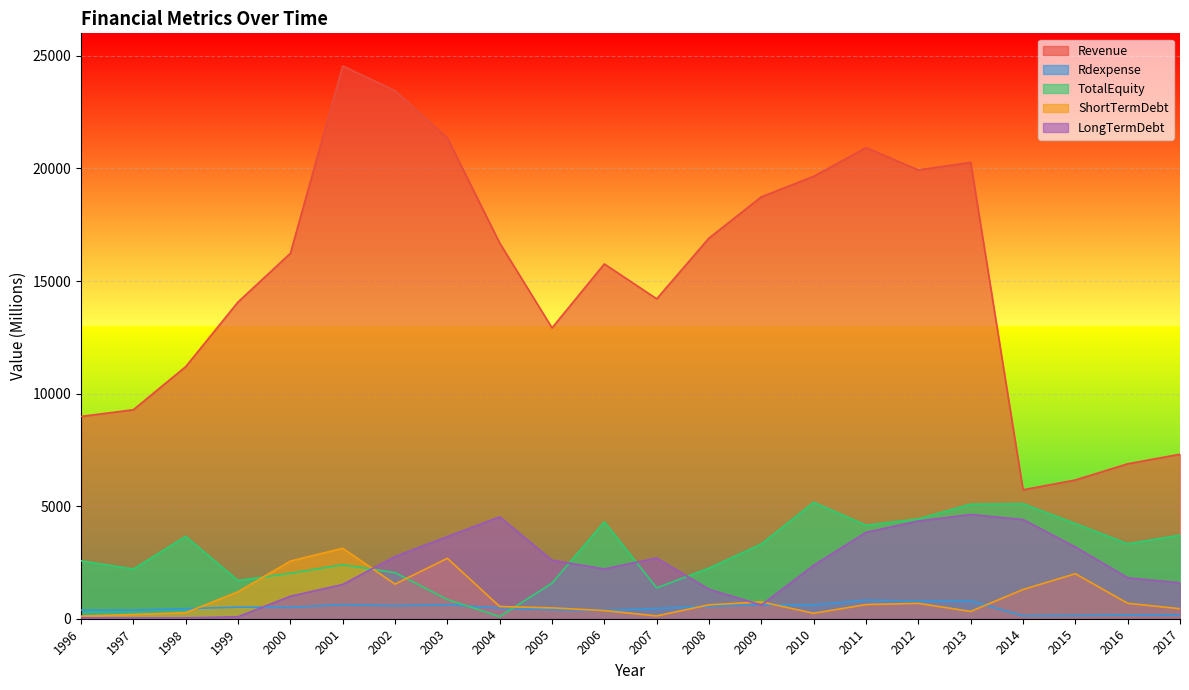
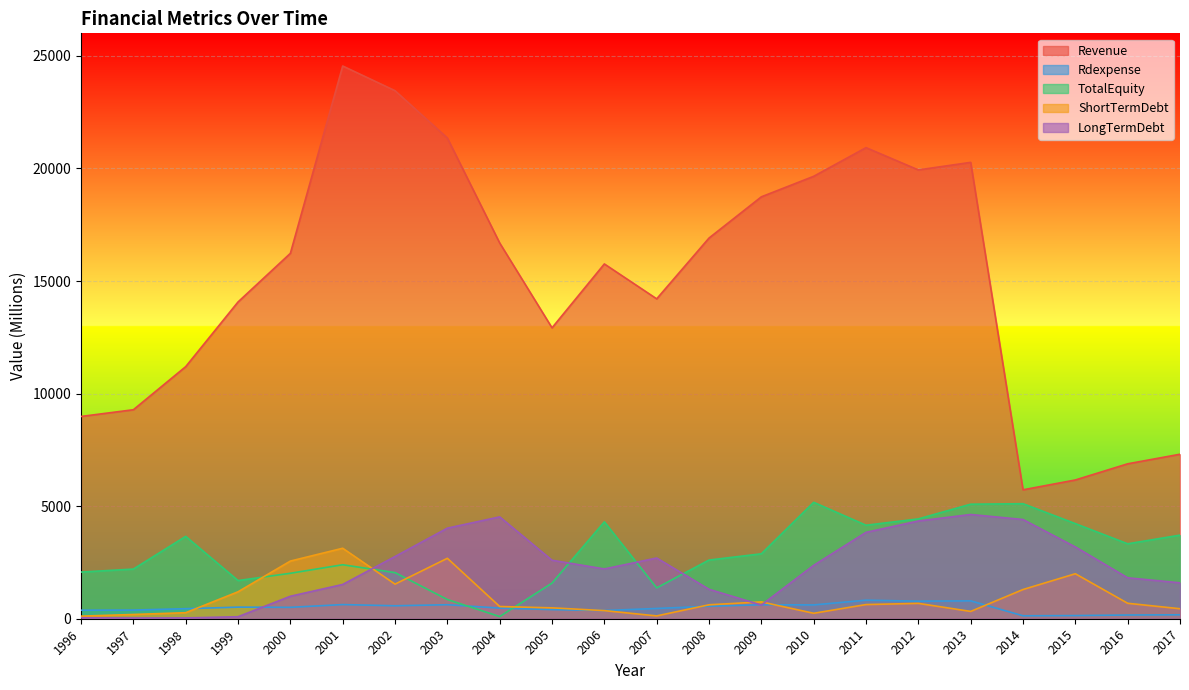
  {
    "Revenue": {
      "1996": 9000,
      "1997": 9300,
      "1998": 11200,
      "1999": 14100,
      "2000": 16200,
      "2001": 24500,
      "2002": 23500,
      "2003": 21400,
      "2004": 16700,
      "2005": 12900,
      "2006": 15800,
      "2007": 14200,
      "2008": 16900,
      "2009": 18700,
      "2010": 19700,
      "2011": 20900,
      "2012": 19900,
      "2013": 20300,
      "2014": 5700,
      "2015": 6200,
      "2016": 6900,
      "2017": 7300
    },
    "Rdexpense": {
      "1996": 400,
      "1997": 400,
      "1998": 400,
      "1999": 500,
      "2000": 500,
      "2001": 600,
      "2002": 600,
      "2003": 600,
      "2007": 500,
      "2010": 600,
      "2011": 800,
      "2013": 800,
      "2014": 100,
      "2015": 100,
      "2016": 200,
      "2017": 200
    },
    "TotalEquity": {
-     "1996": 2600,
+     "1996": 2100,
      "1997": 2200,
      "1998": 3700,
      "1999": 1700,
      "2000": 2000,
      "2001": 2400,
      "2002": 2000,
      "2003": 900,
      "2004": 100,
      "2005": 1600,
      "2006": 4300,
      "2007": 1400,
-     "2008": 2200,
-     "2009": 3300,
+     "2008": 2600,
+     "2009": 2900,
      "2010": 5200,
      "2011": 4200,
      "2013": 5100,
      "2014": 5100,
      "2015": 4200,
      "2016": 3300,
      "2017": 3700
    },
    "ShortTermDebt": {
      "1997": 200,
      "1998": 300,
      "1999": 1200,
      "2000": 2600,
      "2001": 3100,
      "2002": 1500,
      "2003": 2700,
      "2007": 100,
      "2009": 700,
      "2010": 200,
      "2011": 600,
      "2013": 300,
      "2014": 1300,
      "2015": 2000,
      "2016": 700,
      "2017": 400
    },
    "LongTermDebt": {
      "1997": 0,
      "1998": 0,
      "1999": 100,
      "2000": 1000,
      "2001": 1500,
      "2002": 2800,
-     "2003": 3600,
+     "2003": 4000,
      "2004": 4500,
      "2005": 2600,
      "2006": 2200,
      "2007": 2700,
      "2008": 1300,
      "2010": 2400,
      "2011": 3800,
      "2013": 4600,
      "2014": 4400,
      "2015": 3200,
      "2016": 1800,
      "2017": 1600
    }
  }
